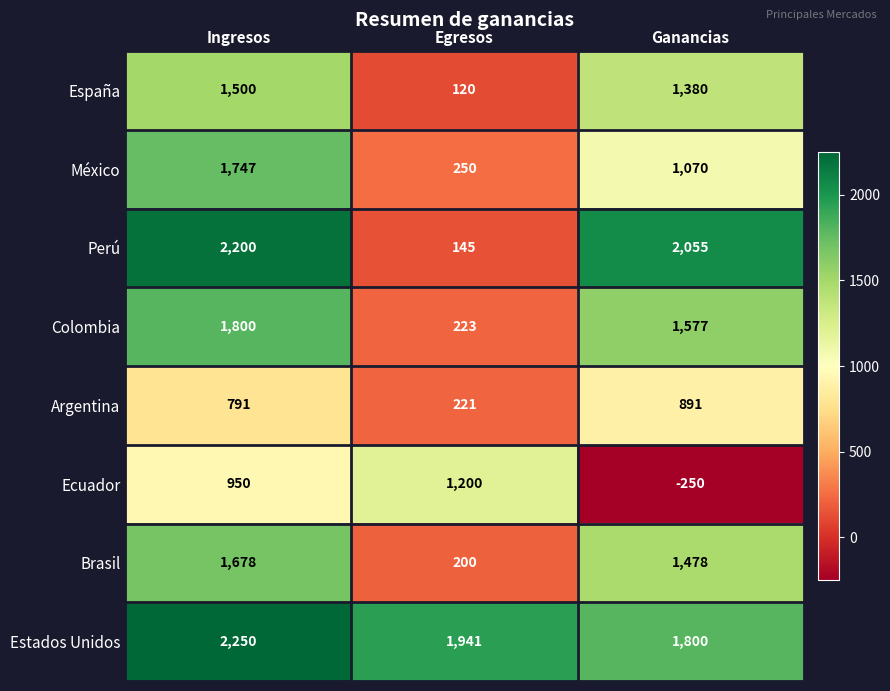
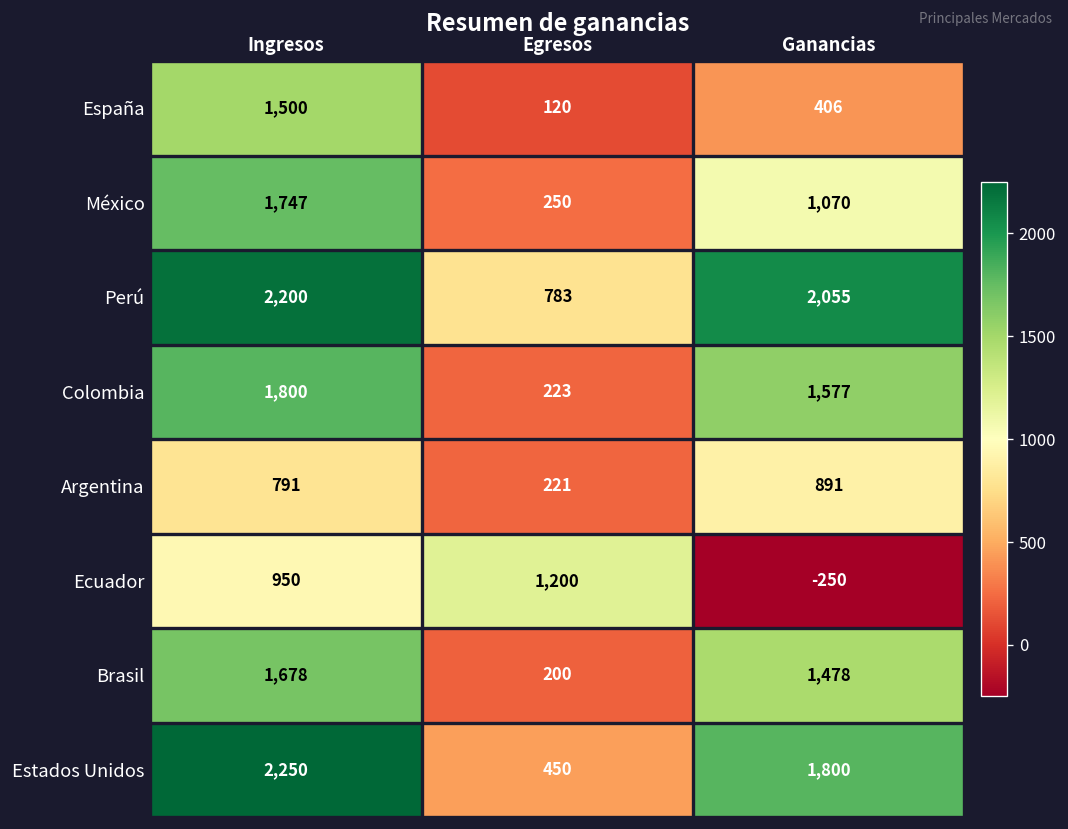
  {
    "España": {
      "Ingresos": "1,500",
      "Egresos": "120",
-     "Ganancias": "1,380"
+     "Ganancias": "406"
    },
    "México": {
      "Ingresos": "1,747",
      "Egresos": "250",
      "Ganancias": "1,070"
    },
    "Perú": {
      "Ingresos": "2,200",
-     "Egresos": "145",
+     "Egresos": "783",
      "Ganancias": "2,055"
    },
    "Colombia": {
      "Ingresos": "1,800",
      "Egresos": "223",
      "Ganancias": "1,577"
    },
    "Argentina": {
      "Ingresos": "791",
      "Egresos": "221",
      "Ganancias": "891"
    },
    "Ecuador": {
      "Ingresos": "950",
      "Egresos": "1,200",
      "Ganancias": "-250"
    },
    "Brasil": {
      "Ingresos": "1,678",
      "Egresos": "200",
      "Ganancias": "1,478"
    },
    "Estados Unidos": {
      "Ingresos": "2,250",
-     "Egresos": "1,941",
+     "Egresos": "450",
      "Ganancias": "1,800"
    }
  }
